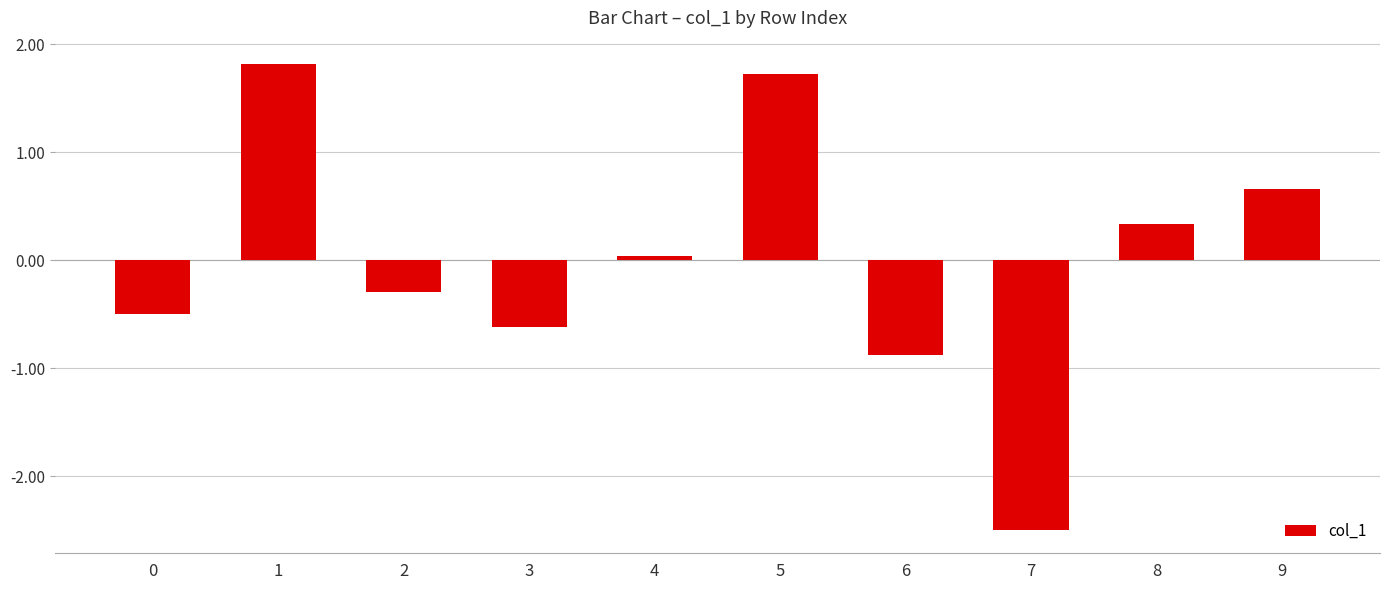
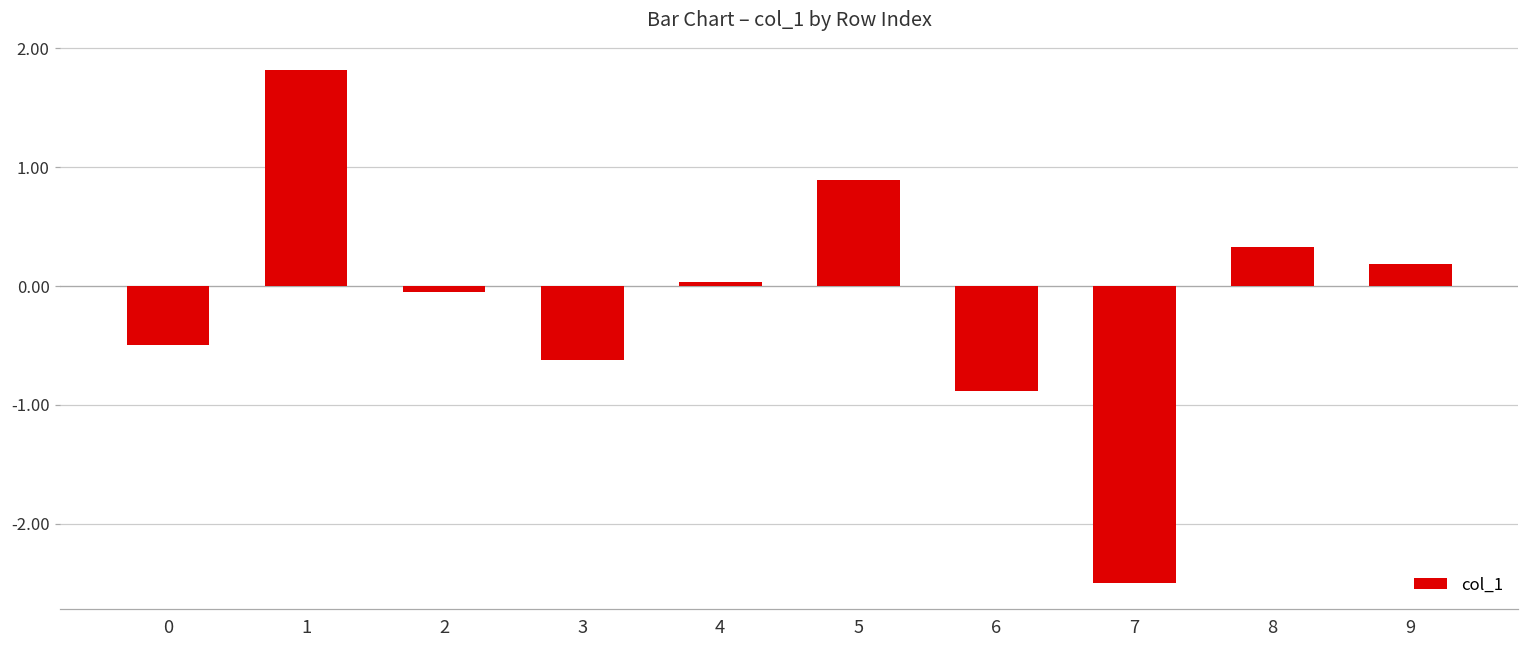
  {
    "0": -0.50,
    "1": 1.82,
-   "2": -0.30,
+   "2": -0.05,
    "3": -0.62,
    "4": 0.04,
-   "5": 1.72,
+   "5": 0.89,
    "6": -0.88,
    "7": -2.50,
    "8": 0.33,
-   "9": 0.66
+   "9": 0.19
  }
